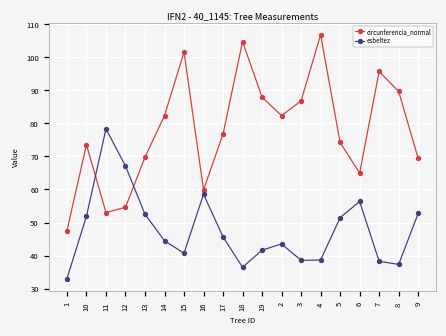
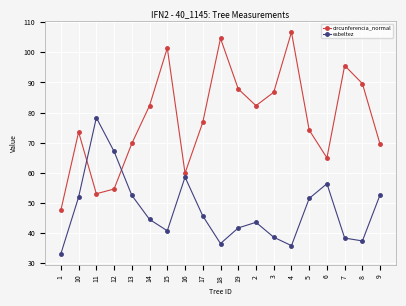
  {
    "circunferencia_normal": {
      "1": 48,
      "10": 74,
      "11": 53,
      "12": 55,
      "13": 70,
      "14": 82,
      "15": 101,
      "16": 60,
      "17": 77,
      "18": 105,
      "19": 88,
      "2": 82,
      "3": 87,
      "4": 107,
      "5": 74,
      "6": 65,
      "7": 96,
      "8": 90,
      "9": 69
    },
    "esbeltez": {
      "1": 33,
      "10": 52,
      "11": 78,
      "12": 67,
      "13": 52,
      "14": 44,
      "15": 41,
      "16": 59,
      "17": 46,
      "18": 36,
      "19": 42,
      "2": 44,
      "3": 39,
-     "4": 39,
+     "4": 36,
      "5": 51,
      "6": 56,
      "7": 38,
      "8": 37,
      "9": 53
    }
  }
